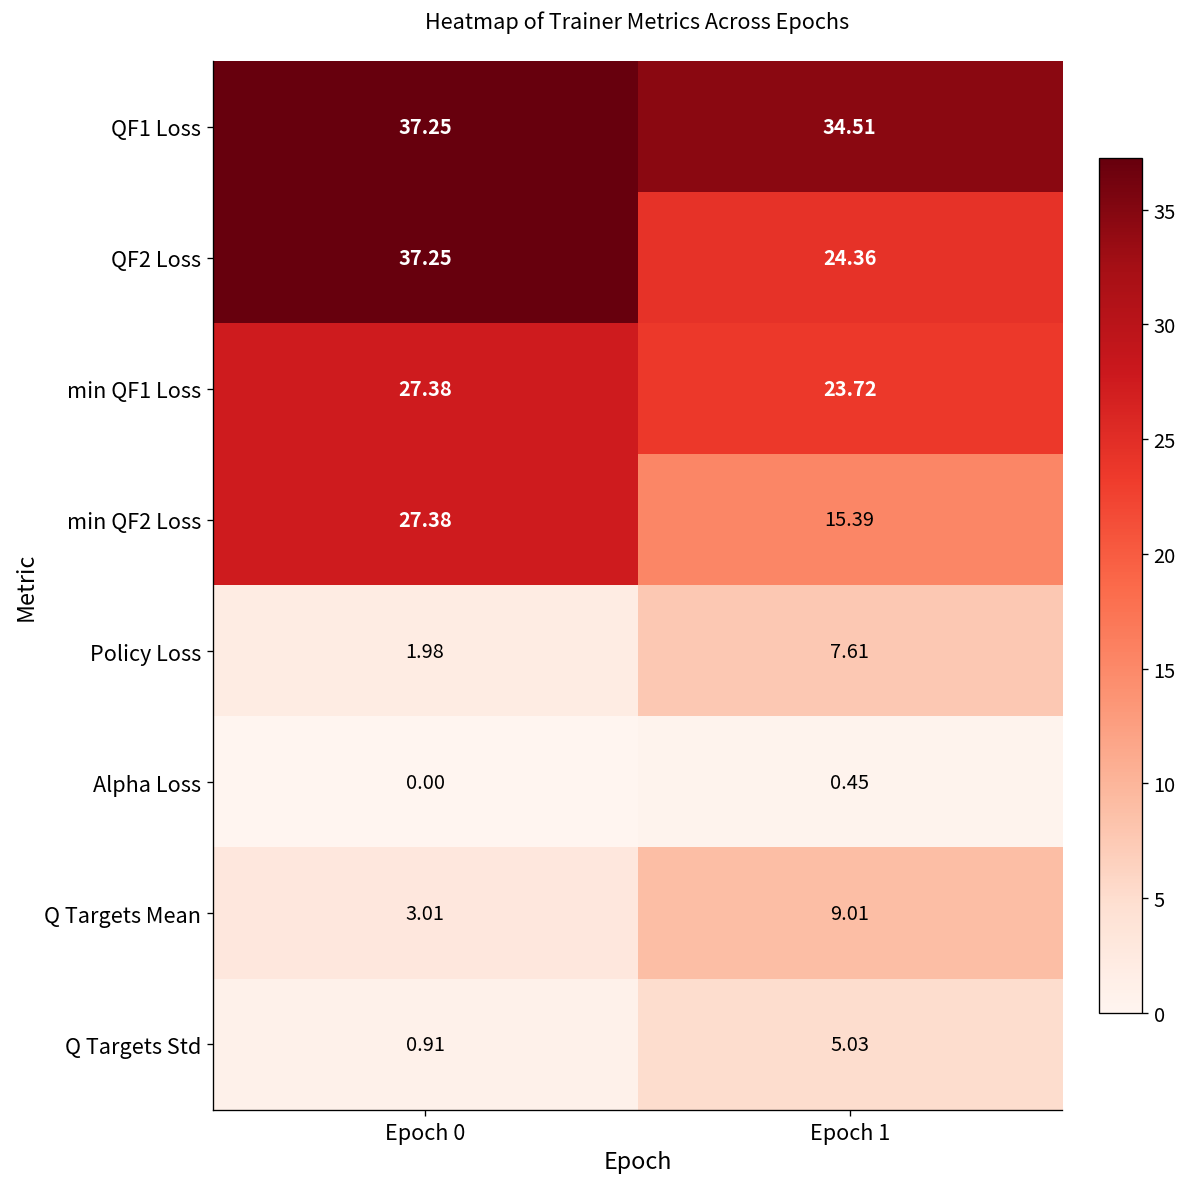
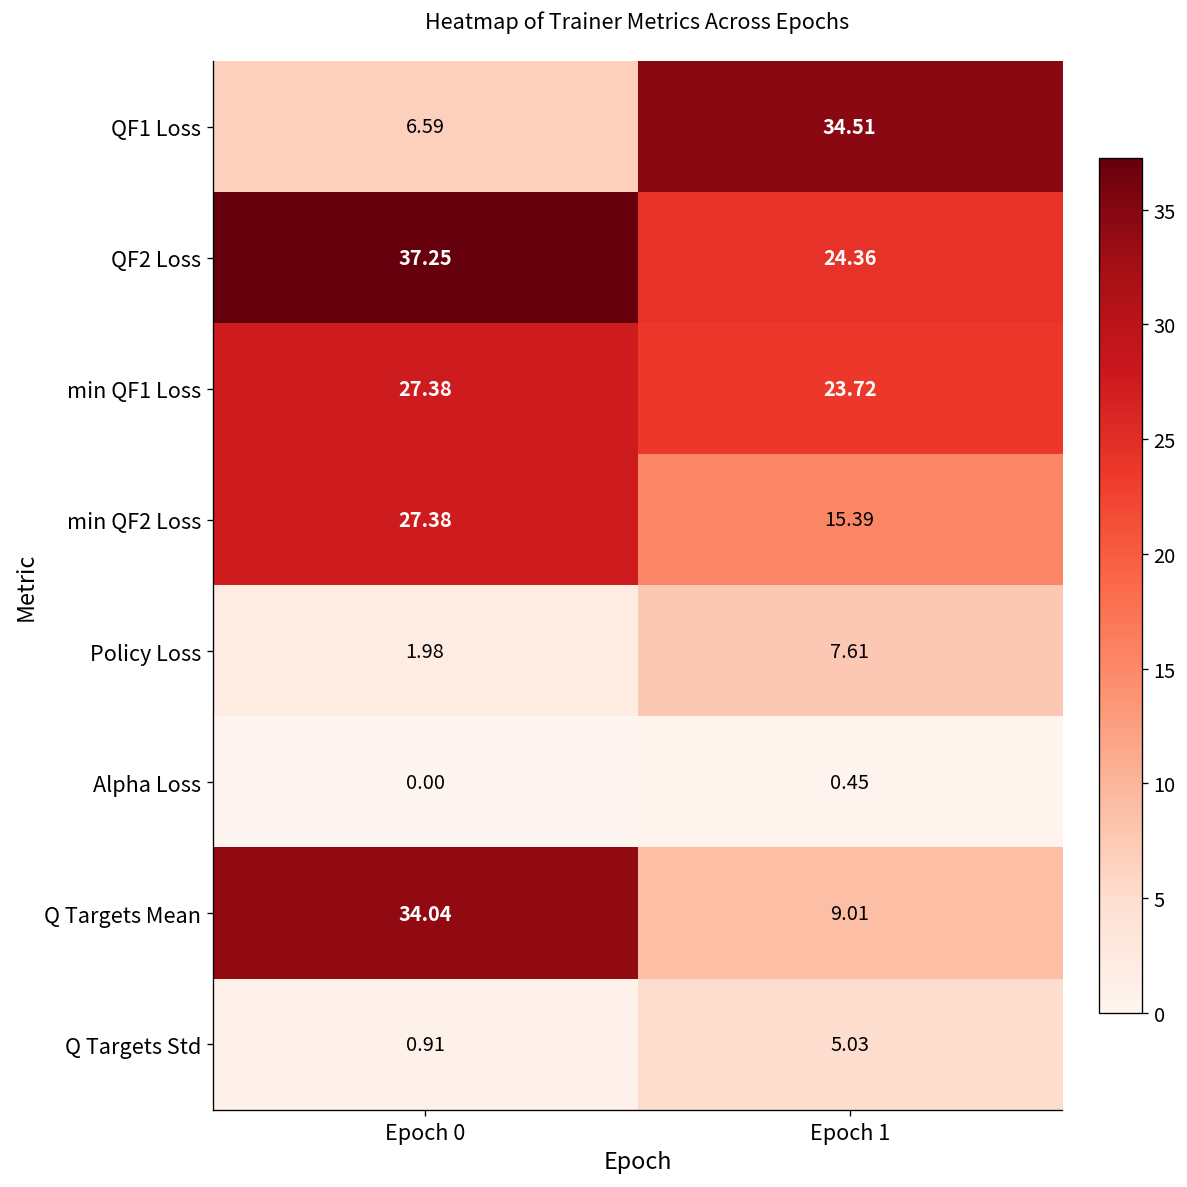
  {
    "QF1 Loss": {
-     "Epoch 0": 37.25,
+     "Epoch 0": 6.59,
      "Epoch 1": 34.51
    },
    "QF2 Loss": {
      "Epoch 0": 37.25,
      "Epoch 1": 24.36
    },
    "min QF1 Loss": {
      "Epoch 0": 27.38,
      "Epoch 1": 23.72
    },
    "min QF2 Loss": {
      "Epoch 0": 27.38,
      "Epoch 1": 15.39
    },
    "Policy Loss": {
      "Epoch 0": 1.98,
      "Epoch 1": 7.61
    },
    "Alpha Loss": {
      "Epoch 0": 0.00,
      "Epoch 1": 0.45
    },
    "Q Targets Mean": {
-     "Epoch 0": 3.01,
+     "Epoch 0": 34.04,
      "Epoch 1": 9.01
    },
    "Q Targets Std": {
      "Epoch 0": 0.91,
      "Epoch 1": 5.03
    }
  }
